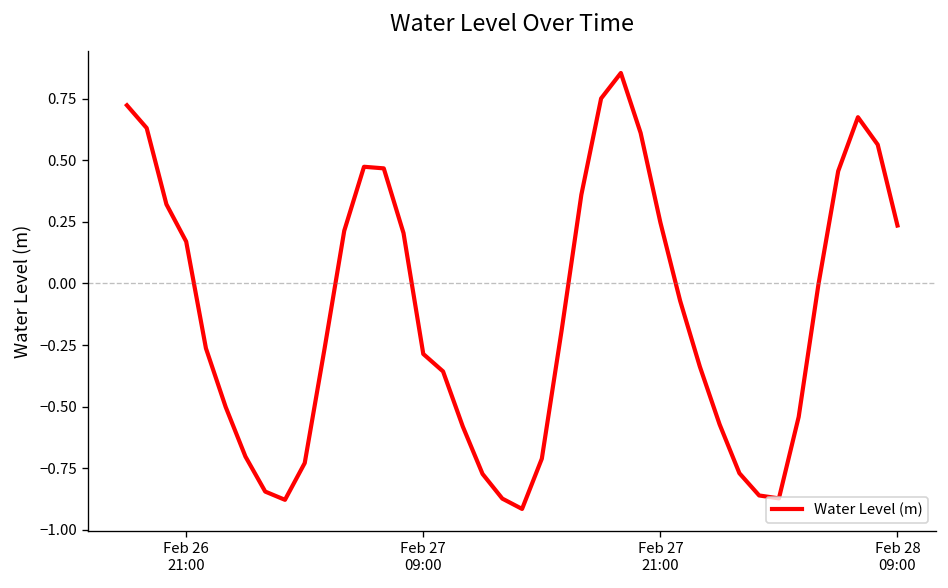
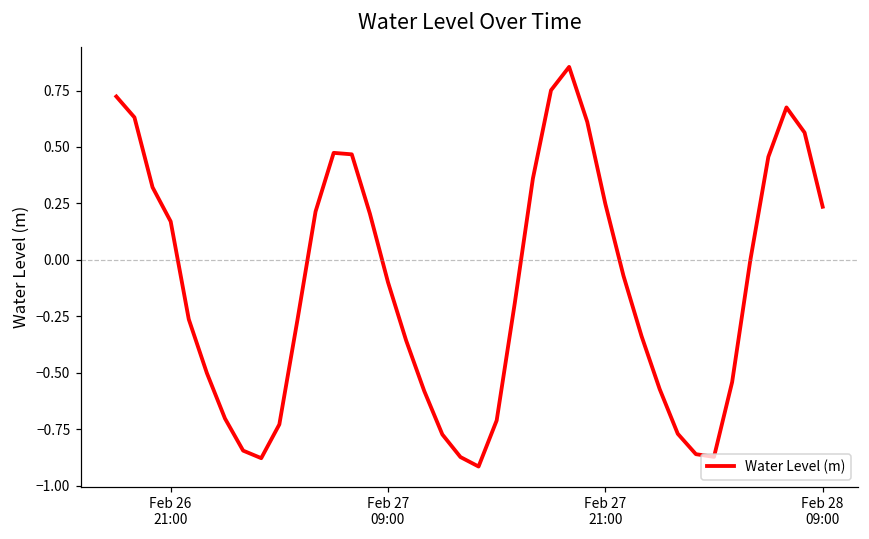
  {
    "Feb 26 21:00": 0.17,
-   "Feb 27 09:00": -0.29,
+   "Feb 27 09:00": -0.10,
    "Feb 27 21:00": 0.25,
    "Feb 28 09:00": 0.24
  }
